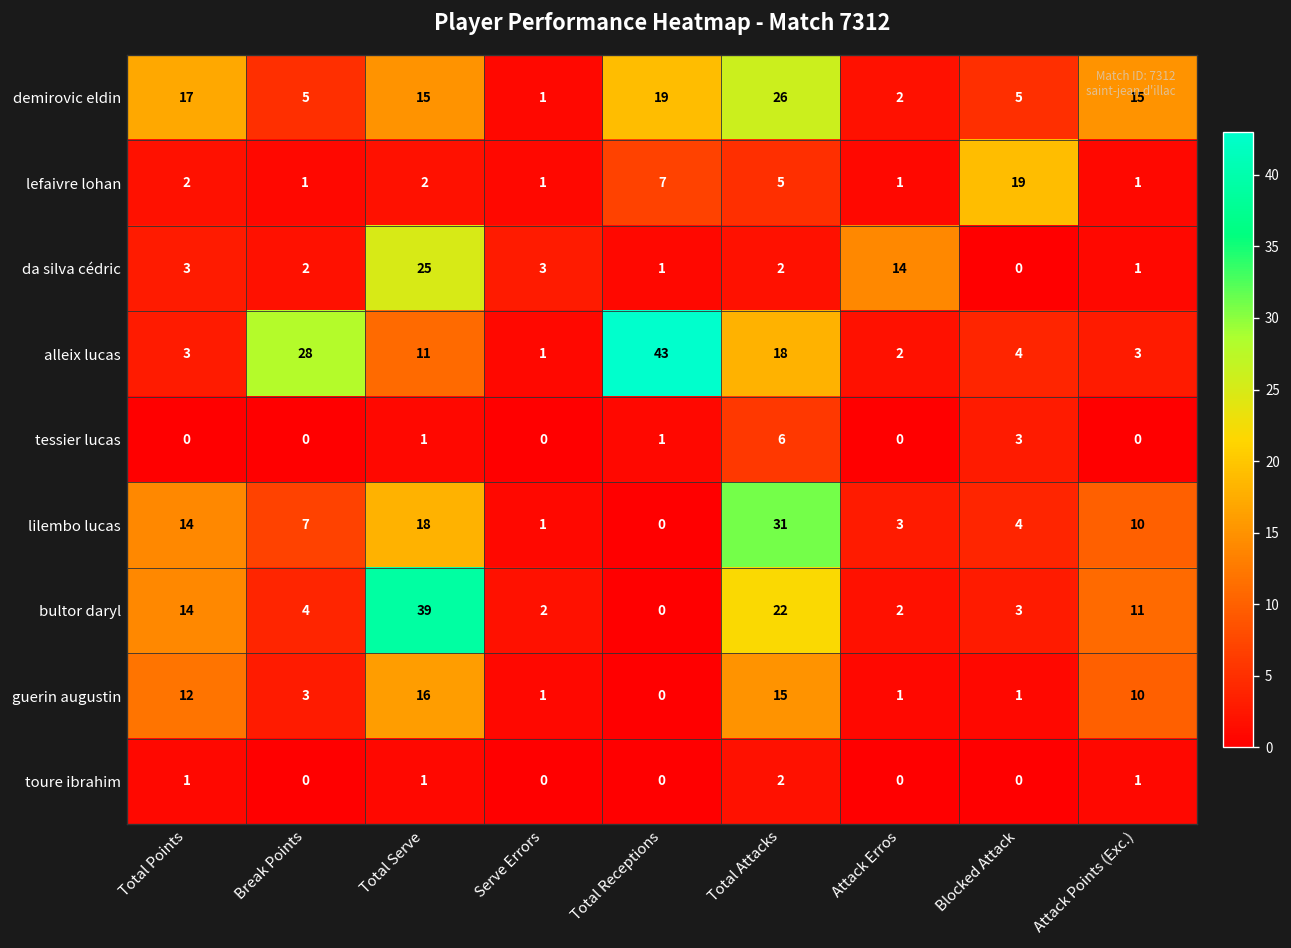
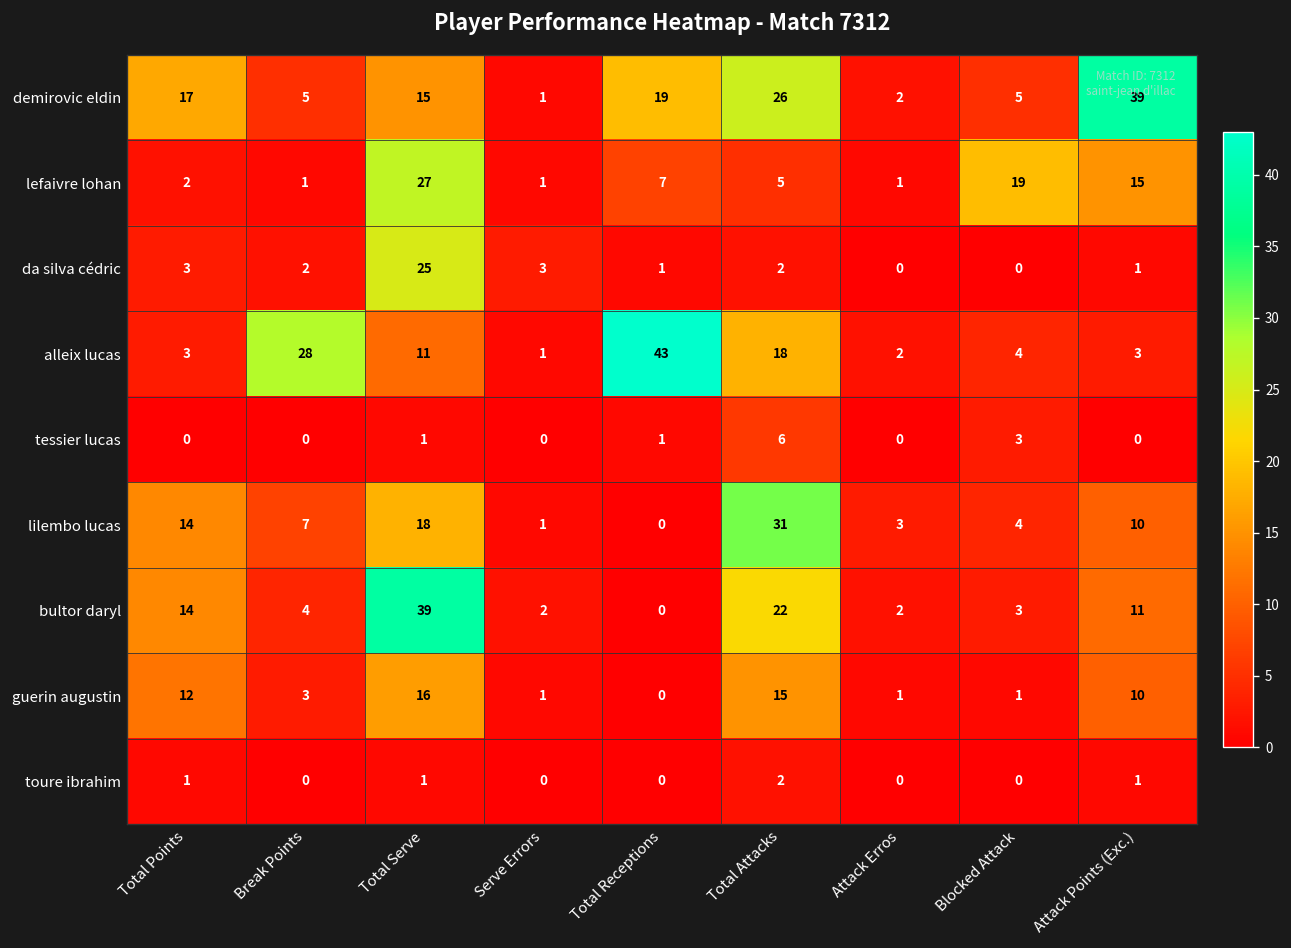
  {
    "demirovic eldin": {
      "Total Points": 17,
      "Break Points": 5,
      "Total Serve": 15,
      "Serve Errors": 1,
      "Total Receptions": 19,
      "Total Attacks": 26,
      "Attack Erros": 2,
      "Blocked Attack": 5,
-     "Attack Points (Exc.)": 15
+     "Attack Points (Exc.)": 39
    },
    "lefaivre lohan": {
      "Total Points": 2,
      "Break Points": 1,
-     "Total Serve": 2,
+     "Total Serve": 27,
      "Serve Errors": 1,
      "Total Receptions": 7,
      "Total Attacks": 5,
      "Attack Erros": 1,
      "Blocked Attack": 19,
-     "Attack Points (Exc.)": 1
+     "Attack Points (Exc.)": 15
    },
    "da silva cédric": {
      "Total Points": 3,
      "Break Points": 2,
      "Total Serve": 25,
      "Serve Errors": 3,
      "Total Receptions": 1,
      "Total Attacks": 2,
-     "Attack Erros": 14,
+     "Attack Erros": 0,
      "Blocked Attack": 0,
      "Attack Points (Exc.)": 1
    },
    "alleix lucas": {
      "Total Points": 3,
      "Break Points": 28,
      "Total Serve": 11,
      "Serve Errors": 1,
      "Total Receptions": 43,
      "Total Attacks": 18,
      "Attack Erros": 2,
      "Blocked Attack": 4,
      "Attack Points (Exc.)": 3
    },
    "tessier lucas": {
      "Total Points": 0,
      "Break Points": 0,
      "Total Serve": 1,
      "Serve Errors": 0,
      "Total Receptions": 1,
      "Total Attacks": 6,
      "Attack Erros": 0,
      "Blocked Attack": 3,
      "Attack Points (Exc.)": 0
    },
    "lilembo lucas": {
      "Total Points": 14,
      "Break Points": 7,
      "Total Serve": 18,
      "Serve Errors": 1,
      "Total Receptions": 0,
      "Total Attacks": 31,
      "Attack Erros": 3,
      "Blocked Attack": 4,
      "Attack Points (Exc.)": 10
    },
    "bultor daryl": {
      "Total Points": 14,
      "Break Points": 4,
      "Total Serve": 39,
      "Serve Errors": 2,
      "Total Receptions": 0,
      "Total Attacks": 22,
      "Attack Erros": 2,
      "Blocked Attack": 3,
      "Attack Points (Exc.)": 11
    },
    "guerin augustin": {
      "Total Points": 12,
      "Break Points": 3,
      "Total Serve": 16,
      "Serve Errors": 1,
      "Total Receptions": 0,
      "Total Attacks": 15,
      "Attack Erros": 1,
      "Blocked Attack": 1,
      "Attack Points (Exc.)": 10
    },
    "toure ibrahim": {
      "Total Points": 1,
      "Break Points": 0,
      "Total Serve": 1,
      "Serve Errors": 0,
      "Total Receptions": 0,
      "Total Attacks": 2,
      "Attack Erros": 0,
      "Blocked Attack": 0,
      "Attack Points (Exc.)": 1
    }
  }
